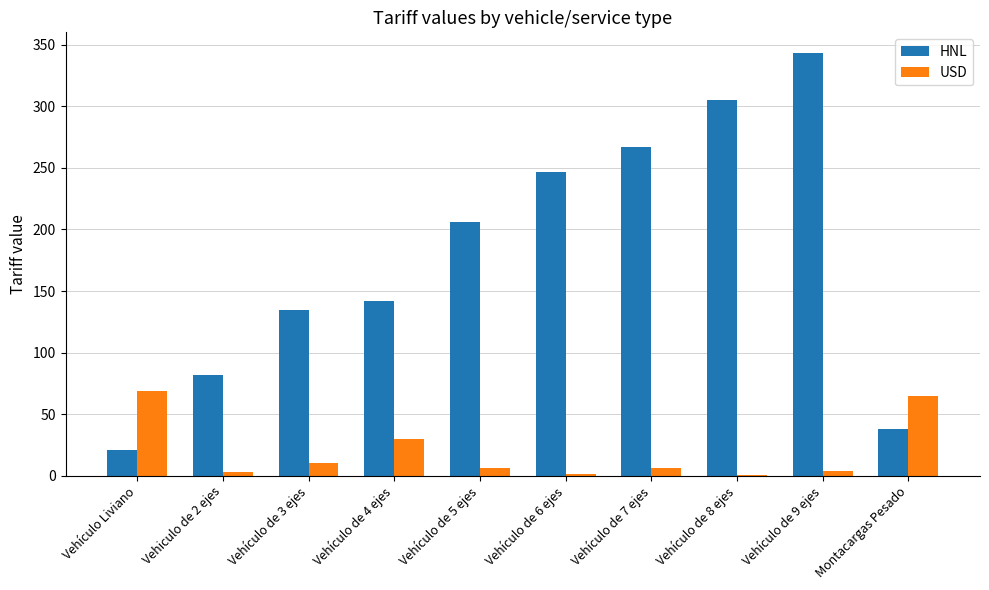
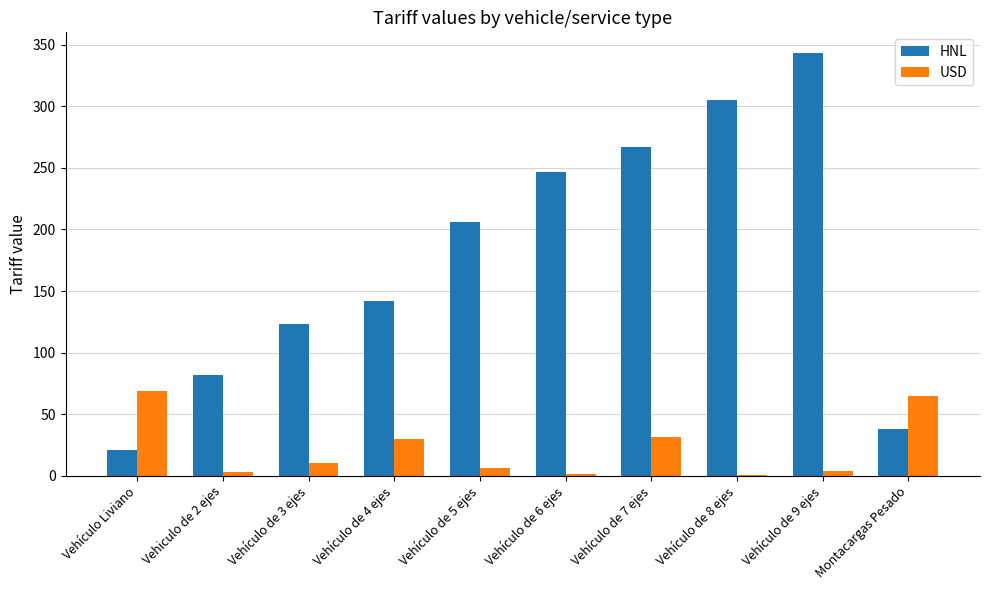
  {
    "HNL": {
      "Vehículo Liviano": 21,
      "Vehiculo de 2 ejes": 82,
-     "Vehículo de 3 ejes": 135,
+     "Vehículo de 3 ejes": 123,
      "Vehículo de 4 ejes": 142,
      "Vehículo de 5 ejes": 206,
      "Vehículo de 6 ejes": 247,
      "Vehículo de 7 ejes": 267,
      "Vehículo de 8 ejes": 305,
      "Vehículo de 9 ejes": 343,
      "Montacargas Pesado": 38
    },
    "USD": {
      "Vehículo Liviano": 69,
      "Vehiculo de 2 ejes": 3,
      "Vehículo de 3 ejes": 10,
      "Vehículo de 4 ejes": 30,
      "Vehículo de 5 ejes": 6,
-     "Vehículo de 7 ejes": 6,
+     "Vehículo de 7 ejes": 32,
      "Vehículo de 9 ejes": 4,
      "Montacargas Pesado": 64
    }
  }
